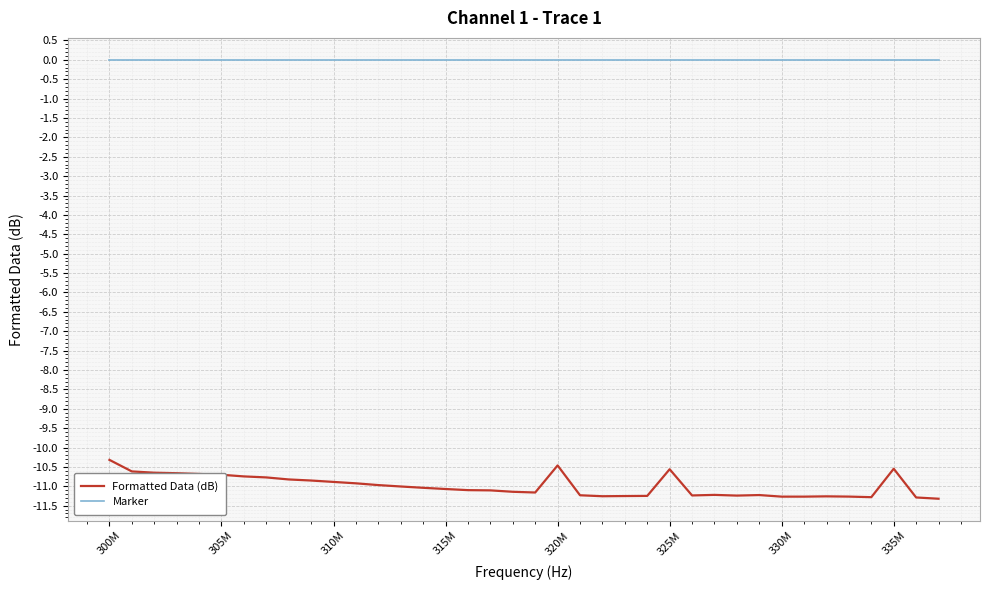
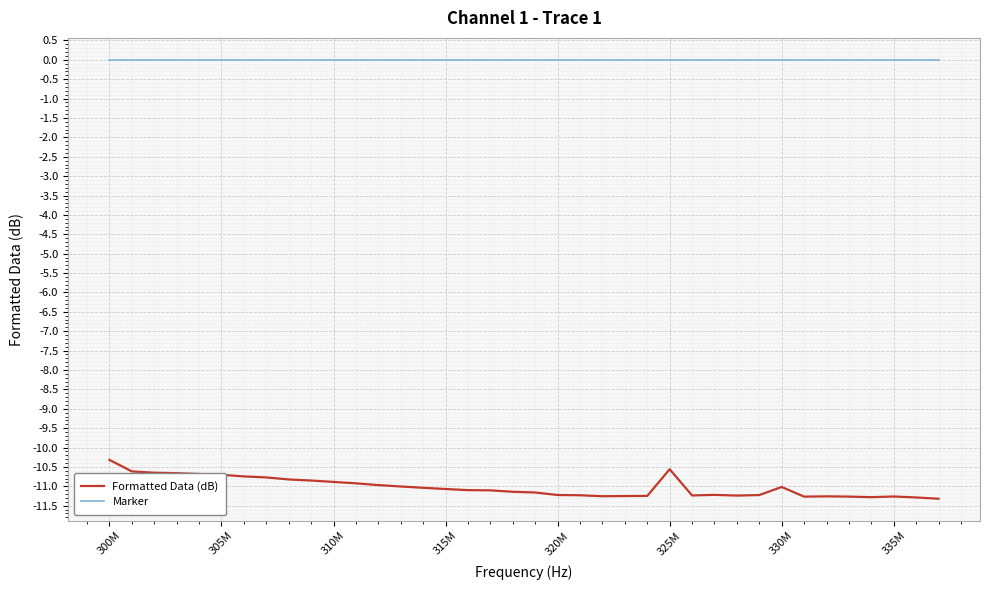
  {
    "Formatted Data (dB)": {
      "300M": -10.3,
      "310M": -10.9,
      "315M": -11.1,
-     "320M": -10.5,
+     "320M": -11.2,
      "325M": -10.6,
-     "330M": -11.3,
-     "335M": -10.5
+     "330M": -11.0,
+     "335M": -11.3
    },
    "Marker": {
      "300M": 0.0,
      "305M": 0.0,
      "310M": 0.0,
      "315M": 0.0,
      "320M": 0.0,
      "325M": 0.0,
      "330M": 0.0,
      "335M": 0.0
    }
  }
